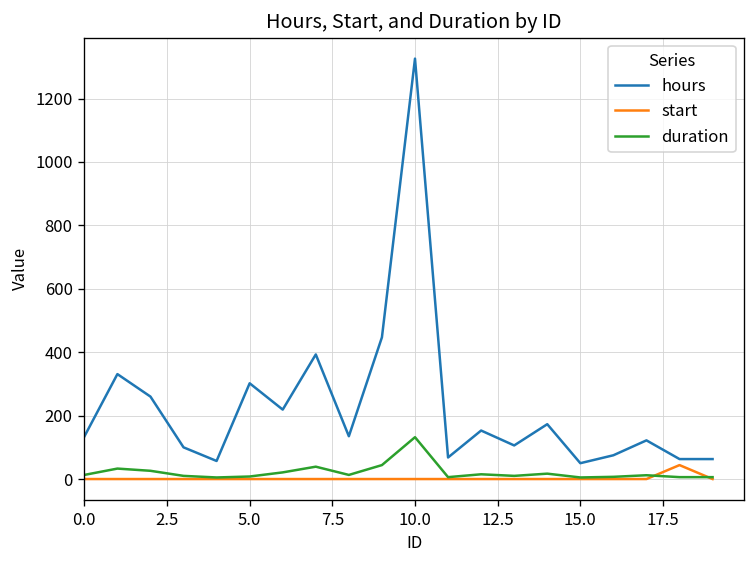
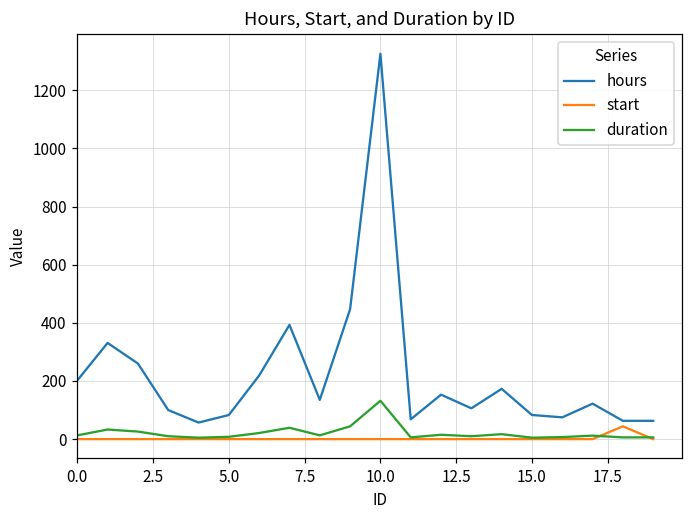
  {
    "hours": {
-     "0.0": 130,
-     "5.0": 300,
+     "0.0": 200,
+     "5.0": 80,
      "10.0": 1330,
-     "15.0": 50
+     "15.0": 80
    },
    "start": {
      "0.0": 0,
      "10.0": 0
    },
    "duration": {
      "0.0": 10,
      "10.0": 130
    }
  }
